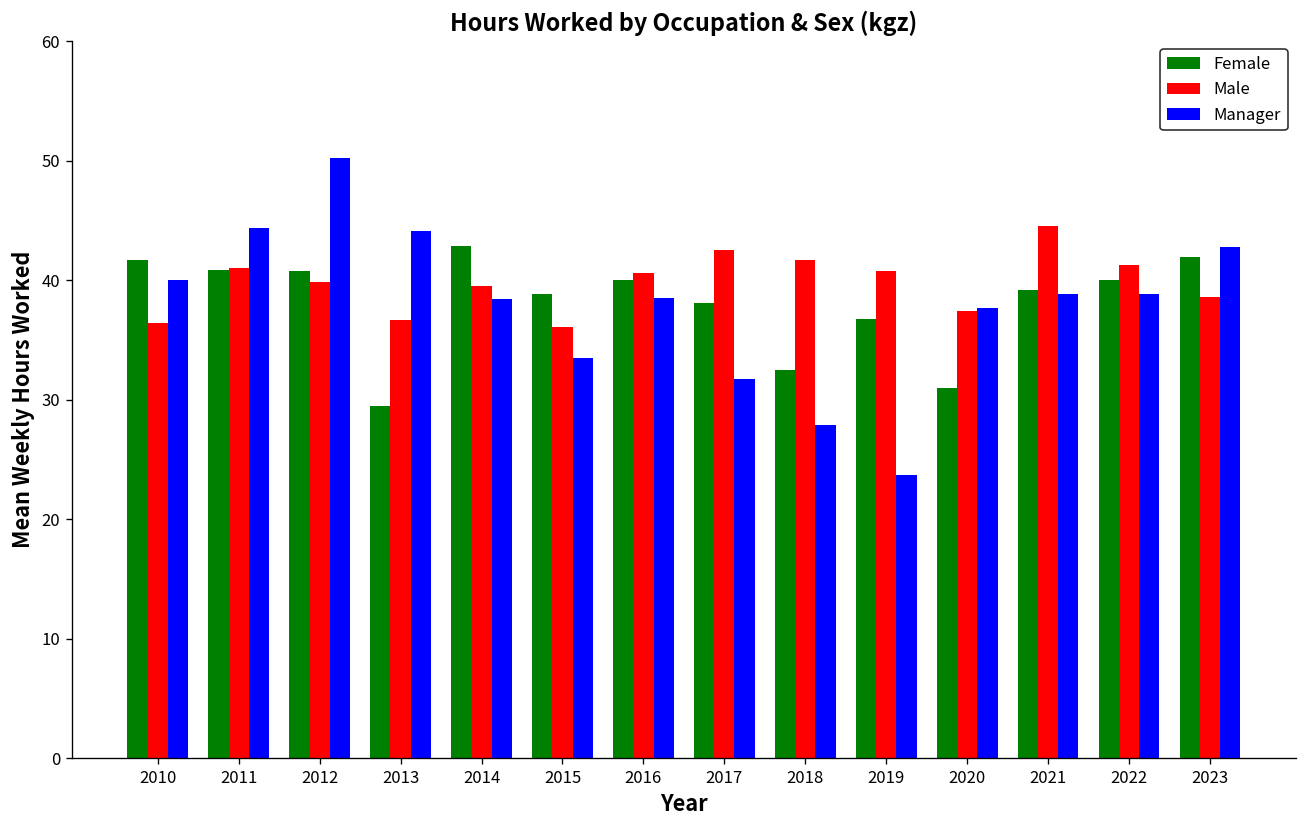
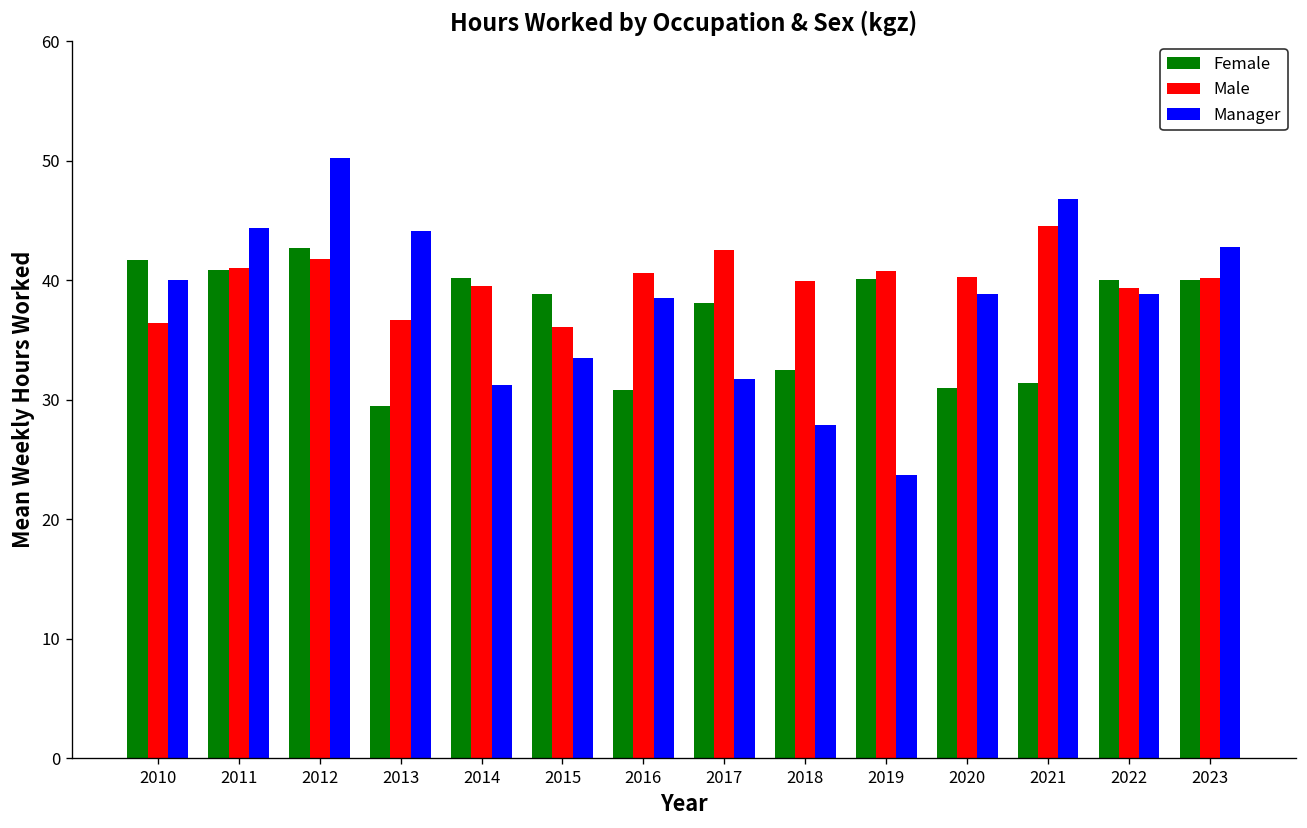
  {
    "Female": {
      "2010": 42,
      "2011": 41,
-     "2012": 41,
+     "2012": 43,
      "2013": 29,
-     "2014": 43,
+     "2014": 40,
      "2015": 39,
-     "2016": 40,
+     "2016": 31,
      "2017": 38,
      "2018": 33,
-     "2019": 37,
+     "2019": 40,
      "2020": 31,
-     "2021": 39,
+     "2021": 31,
      "2022": 40,
-     "2023": 42
+     "2023": 40
    },
    "Male": {
      "2010": 36,
      "2011": 41,
-     "2012": 40,
+     "2012": 42,
      "2013": 37,
      "2014": 39,
      "2015": 36,
      "2016": 41,
      "2017": 43,
-     "2018": 42,
+     "2018": 40,
      "2019": 41,
-     "2020": 37,
+     "2020": 40,
      "2021": 45,
-     "2022": 41,
-     "2023": 39
+     "2022": 39,
+     "2023": 40
    },
    "Manager": {
      "2010": 40,
      "2011": 44,
      "2012": 50,
      "2013": 44,
-     "2014": 38,
+     "2014": 31,
      "2015": 33,
      "2016": 39,
      "2017": 32,
      "2018": 28,
      "2019": 24,
-     "2020": 38,
-     "2021": 39,
+     "2020": 39,
+     "2021": 47,
      "2022": 39,
      "2023": 43
    }
  }
